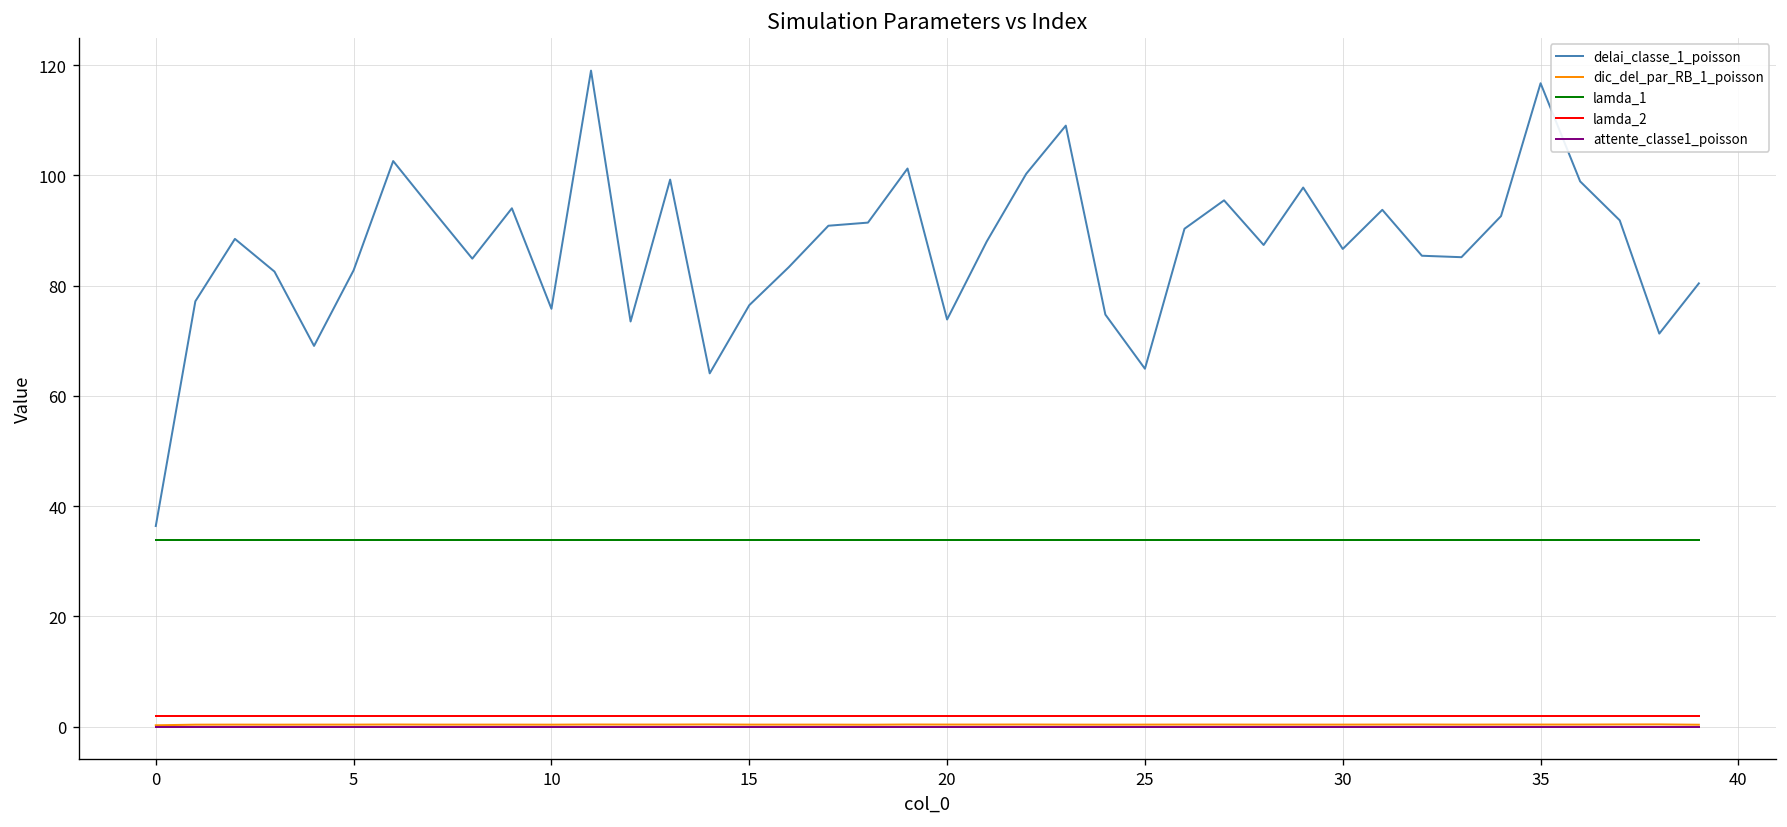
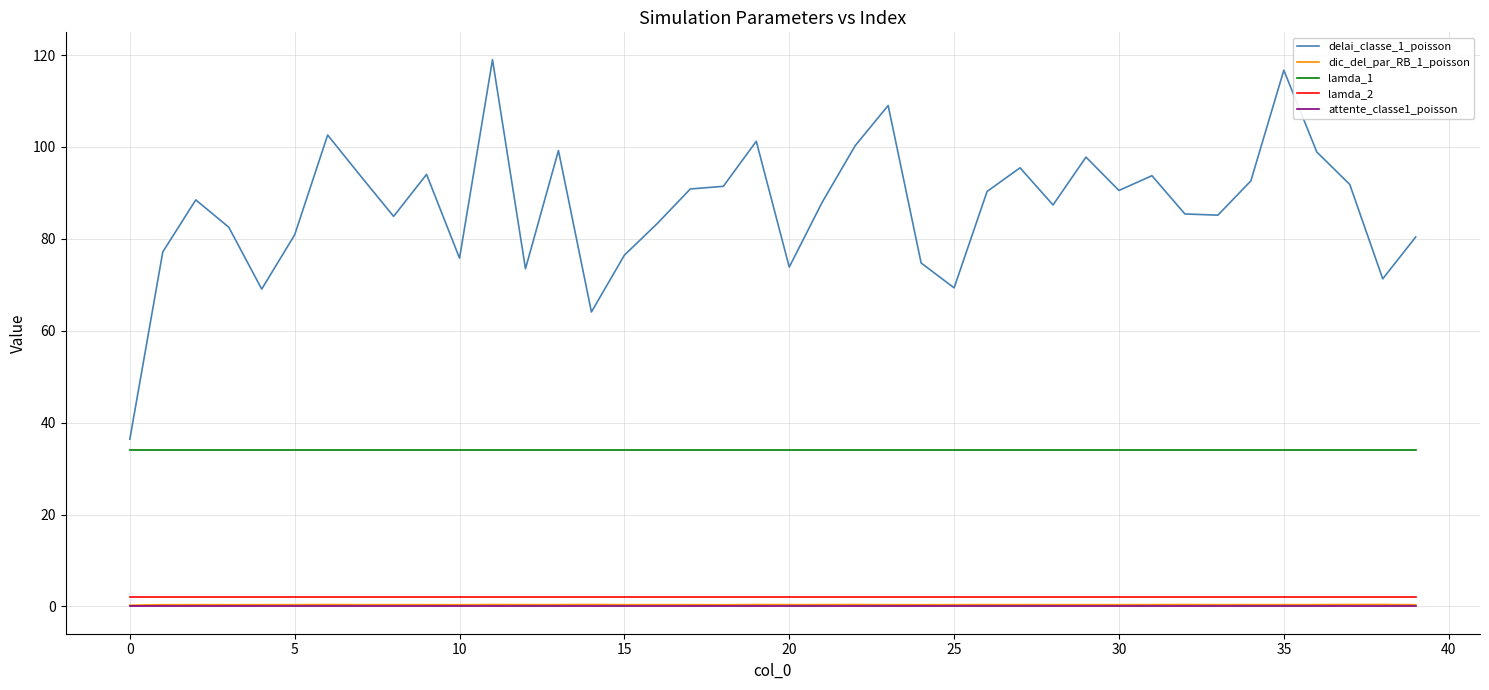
  {
    "delai_classe_1_poisson": {
      "0": 36,
-     "5": 83,
+     "5": 81,
      "10": 76,
      "15": 76,
      "20": 74,
-     "25": 65,
-     "30": 87,
+     "25": 69,
+     "30": 91,
      "35": 117
    },
    "lamda_1": {
      "0": 34,
      "5": 34,
      "10": 34,
      "15": 34,
      "20": 34,
      "25": 34,
      "30": 34,
      "35": 34
    },
    "lamda_2": {
      "0": 2,
      "5": 2,
      "10": 2,
      "15": 2,
      "20": 2,
      "25": 2,
      "30": 2,
      "35": 2
    }
  }
